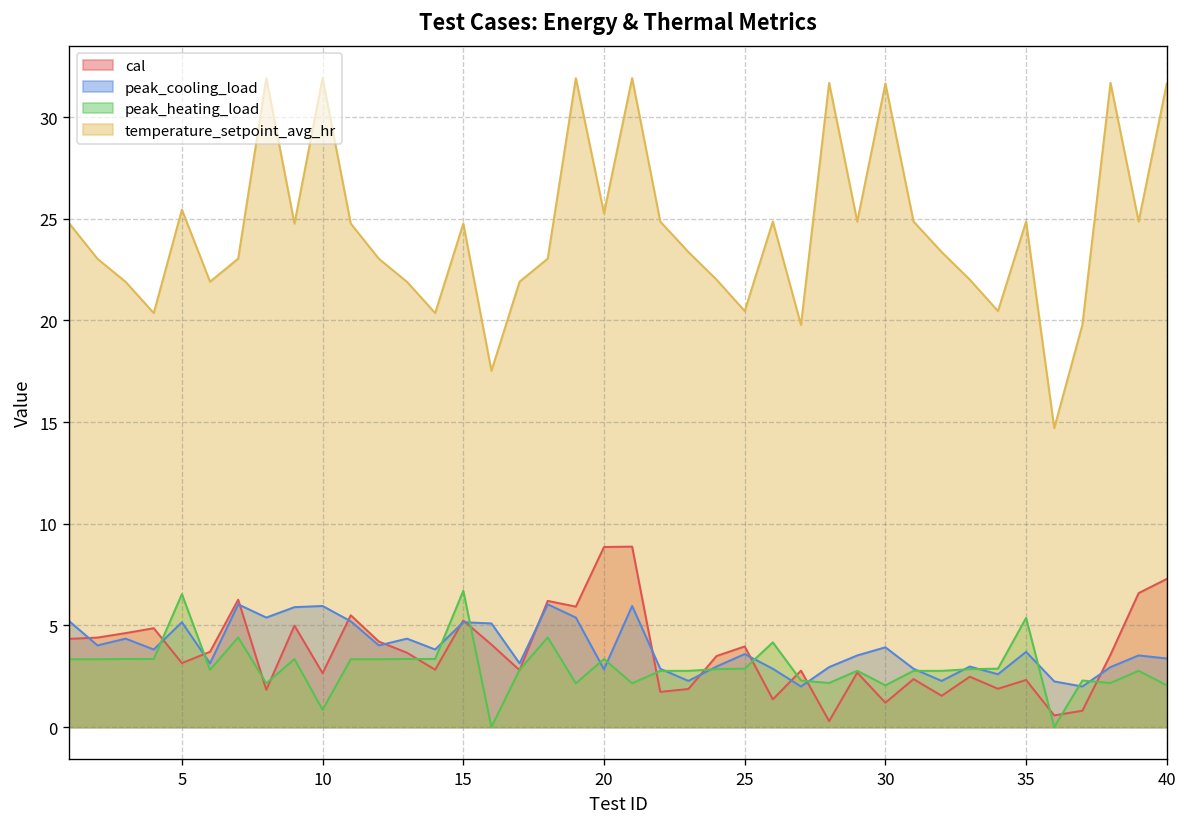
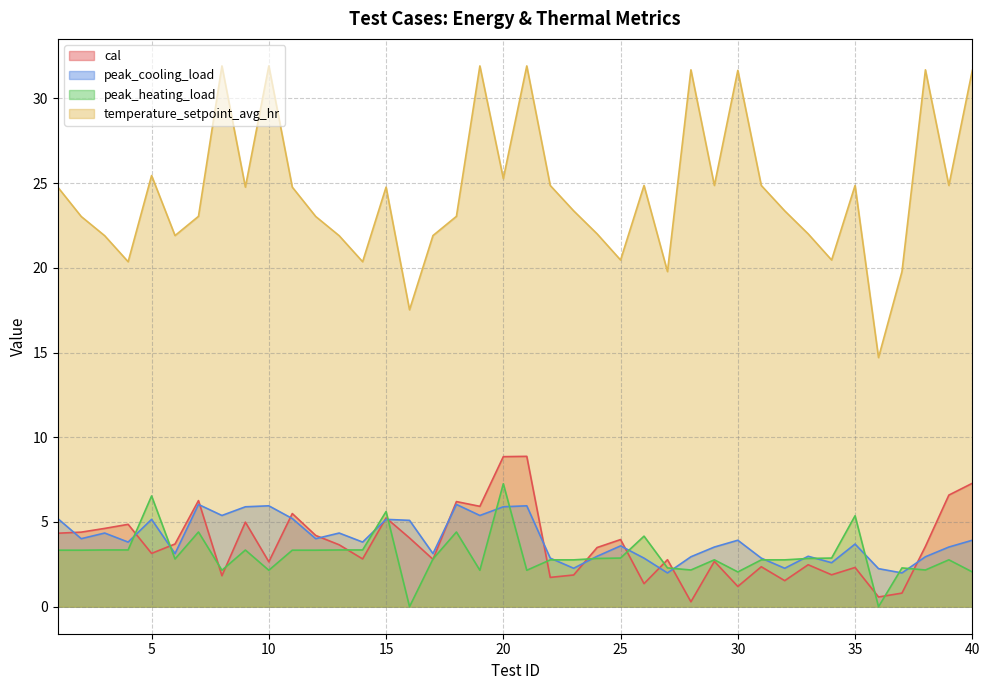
  {
    "cal": {
      "5": 3.1,
      "10": 2.6,
      "20": 8.9,
      "25": 4.0,
      "30": 1.2,
      "35": 2.3,
      "40": 7.3
    },
    "peak_cooling_load": {
      "5": 5.2,
      "10": 6.0,
-     "20": 2.8,
+     "20": 5.9,
      "25": 3.6,
      "30": 3.9,
      "35": 3.7,
-     "40": 3.4
+     "40": 3.9
    },
    "peak_heating_load": {
      "5": 6.5,
-     "10": 0.8,
-     "15": 6.7,
-     "20": 3.3,
+     "10": 2.1,
+     "15": 5.6,
+     "20": 7.3,
      "25": 2.9,
      "30": 2.1,
      "35": 5.4,
      "40": 2.1
    },
    "temperature_setpoint_avg_hr": {
      "5": 25.5,
      "15": 24.8,
      "20": 25.3,
      "25": 20.5,
      "30": 31.7,
      "35": 24.9,
      "40": 31.7
    }
  }
